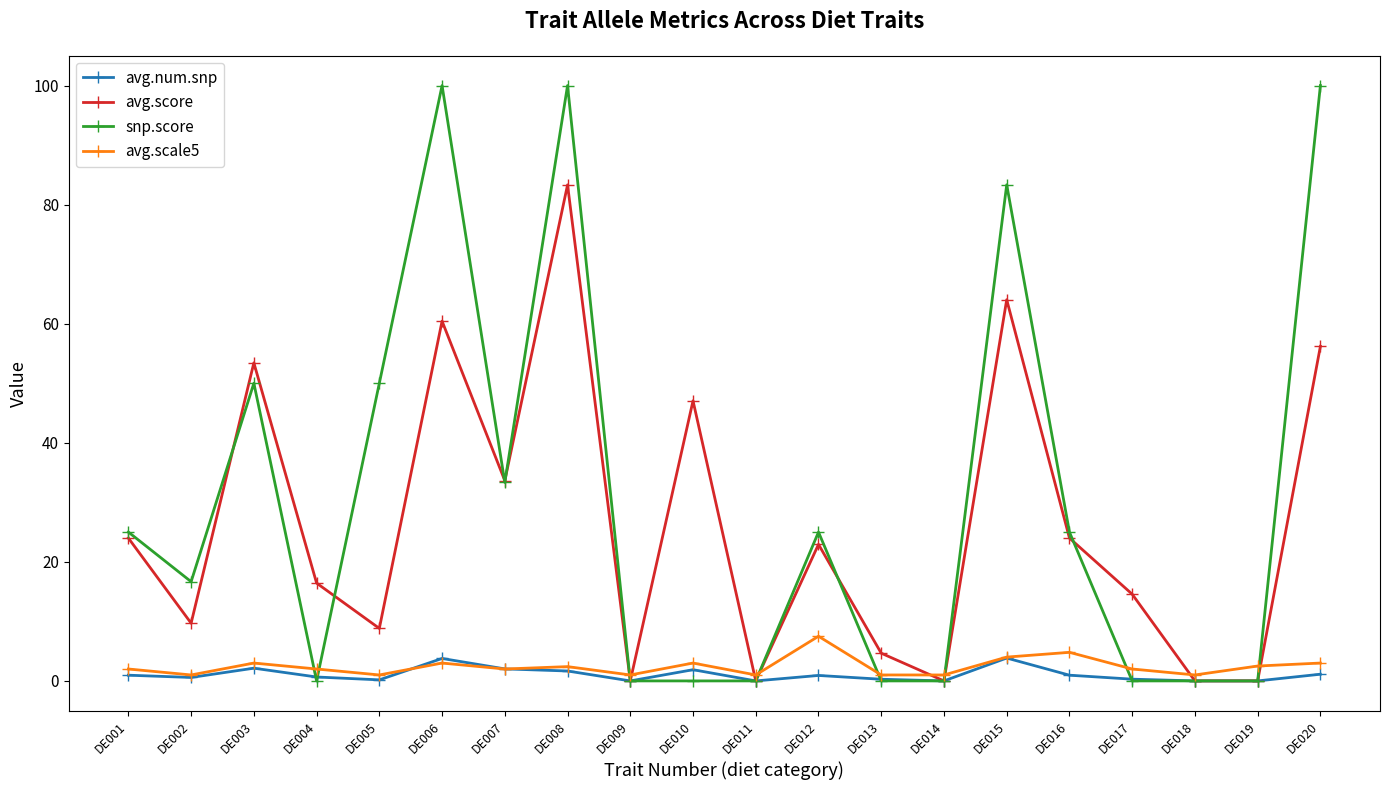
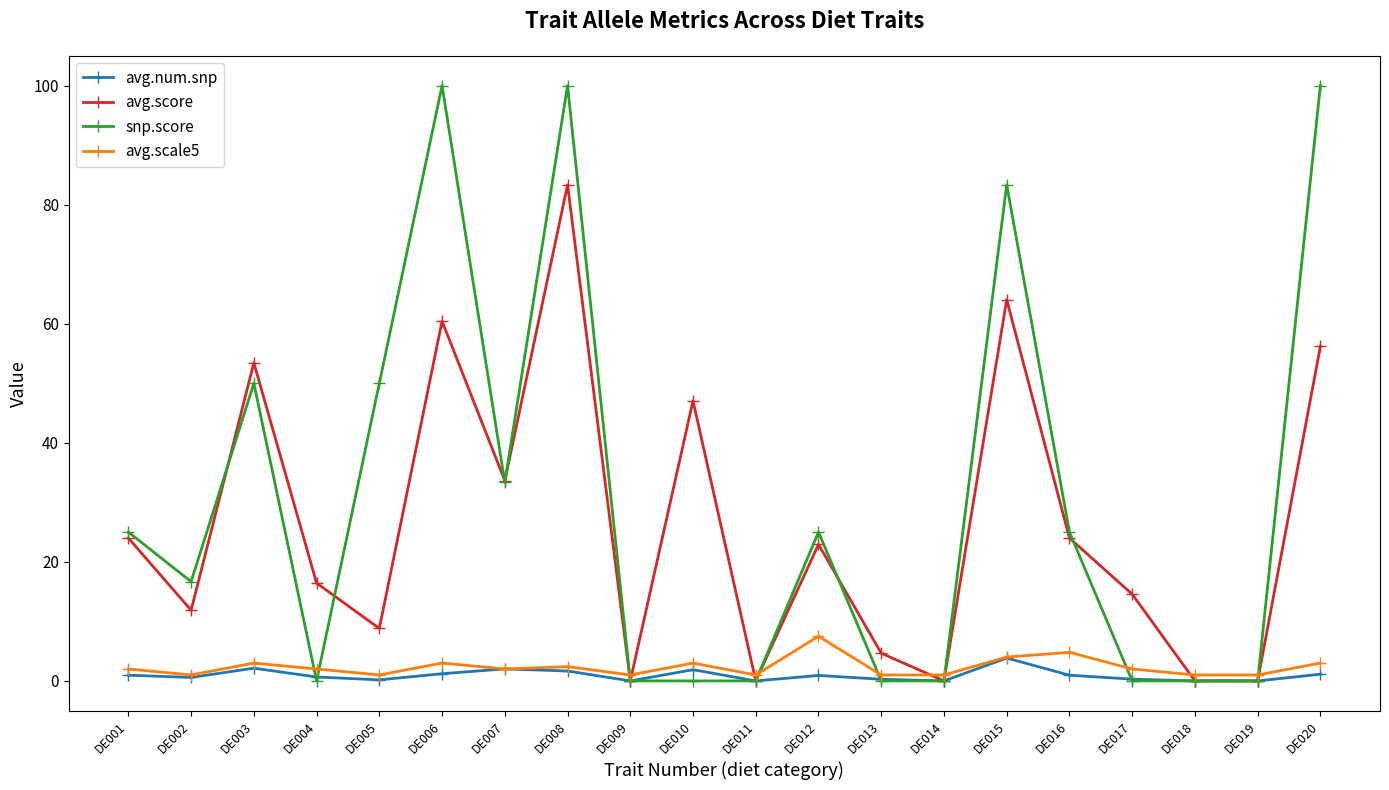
  {
    "avg.num.snp": {
      "DE001": 1,
      "DE003": 2,
      "DE004": 1,
      "DE005": 0,
-     "DE006": 4,
+     "DE006": 1,
      "DE008": 2,
      "DE010": 2,
      "DE012": 1,
      "DE016": 1,
      "DE020": 1
    },
    "avg.score": {
      "DE001": 24,
-     "DE002": 10,
+     "DE002": 12,
      "DE003": 53,
      "DE004": 16,
      "DE005": 9,
      "DE006": 60,
      "DE008": 83,
      "DE010": 47,
      "DE012": 23,
      "DE013": 5,
      "DE015": 64,
      "DE016": 24,
      "DE017": 15,
      "DE020": 56
    },
    "snp.score": {
      "DE001": 25,
      "DE002": 17,
      "DE003": 50,
      "DE004": 0,
      "DE005": 50,
      "DE006": 100,
      "DE008": 100,
      "DE010": 0,
      "DE012": 25,
      "DE015": 83,
      "DE016": 25,
      "DE020": 100
    },
    "avg.scale5": {
      "DE001": 2,
      "DE003": 3,
      "DE004": 2,
      "DE005": 1,
      "DE006": 3,
      "DE008": 2,
      "DE009": 1,
      "DE010": 3,
      "DE011": 1,
      "DE012": 8,
      "DE013": 1,
      "DE014": 1,
      "DE016": 5,
      "DE017": 2,
      "DE018": 1,
-     "DE019": 3,
+     "DE019": 1,
      "DE020": 3
    }
  }
